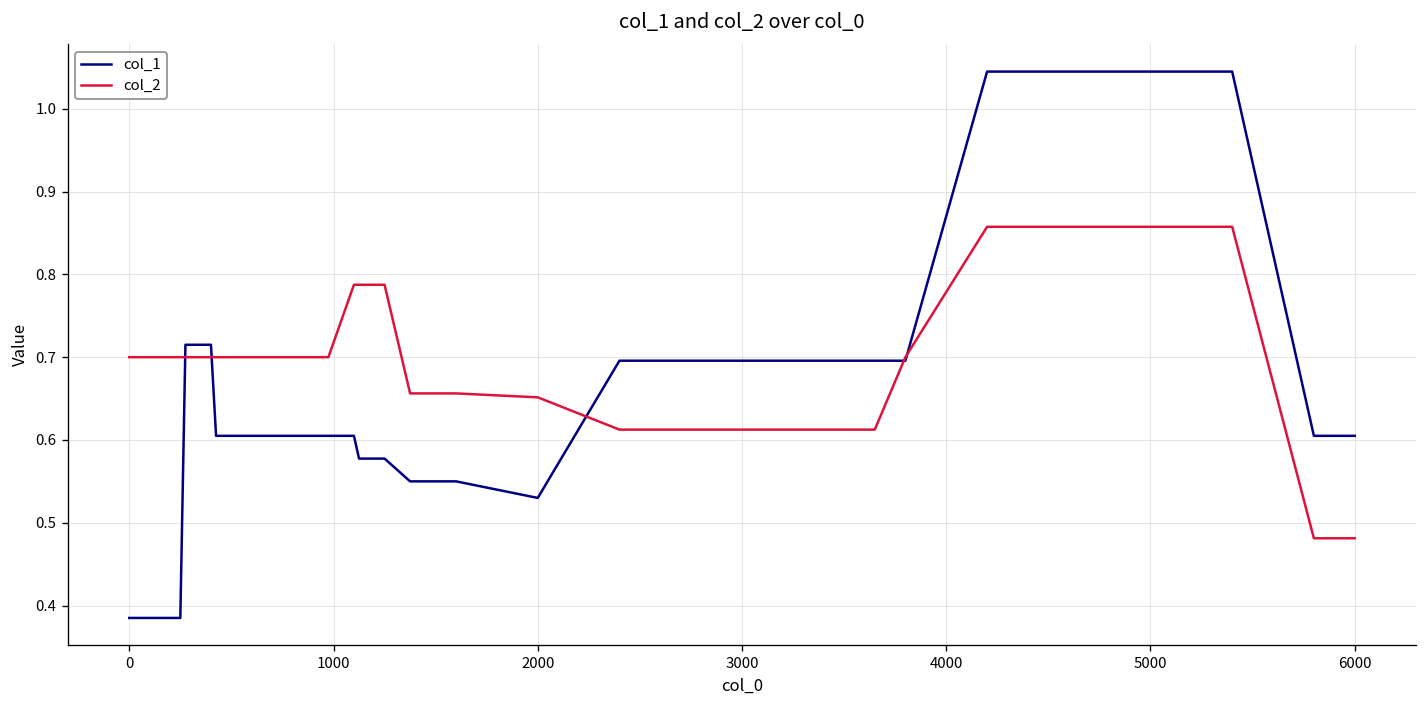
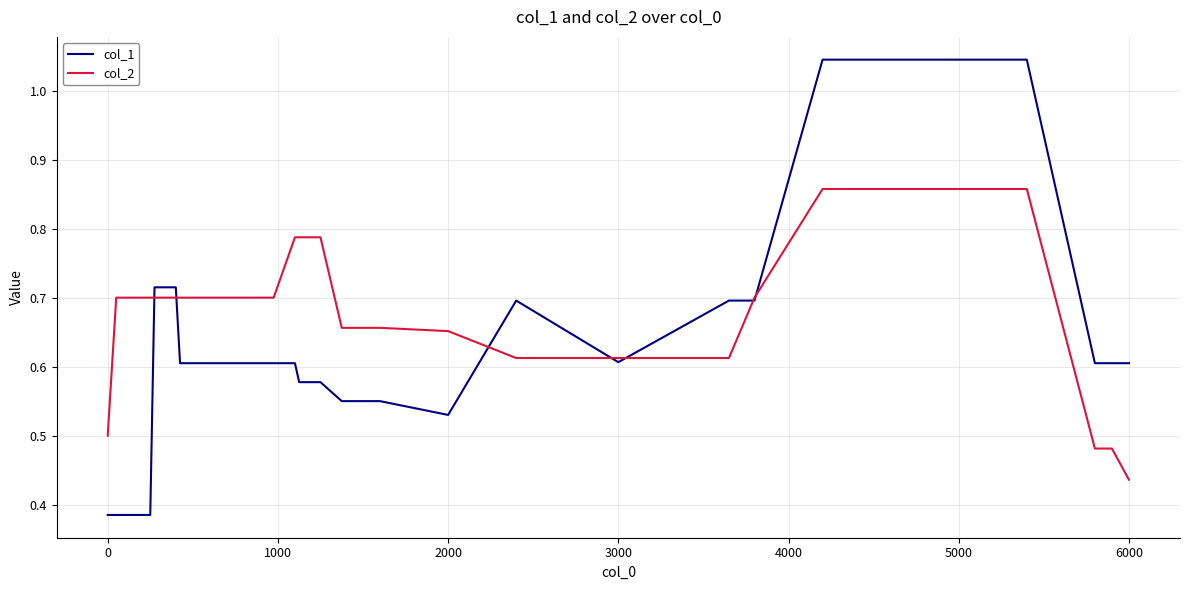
  {
    "col_1": {
      "0": 0.39,
      "2000": 0.53,
-     "3000": 0.70,
+     "3000": 0.61,
      "6000": 0.61
    },
    "col_2": {
-     "0": 0.7,
+     "0": 0.5,
      "2000": 0.65,
      "3000": 0.61,
-     "6000": 0.48
+     "6000": 0.44
    }
  }
